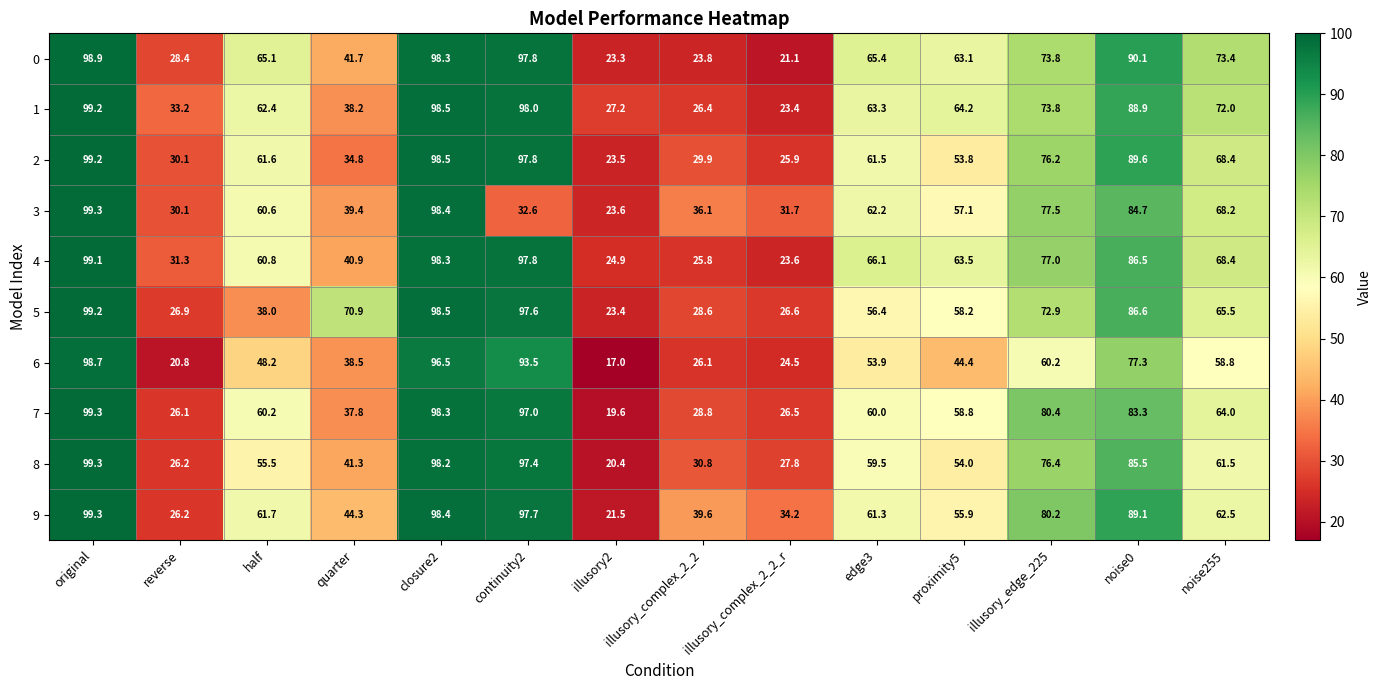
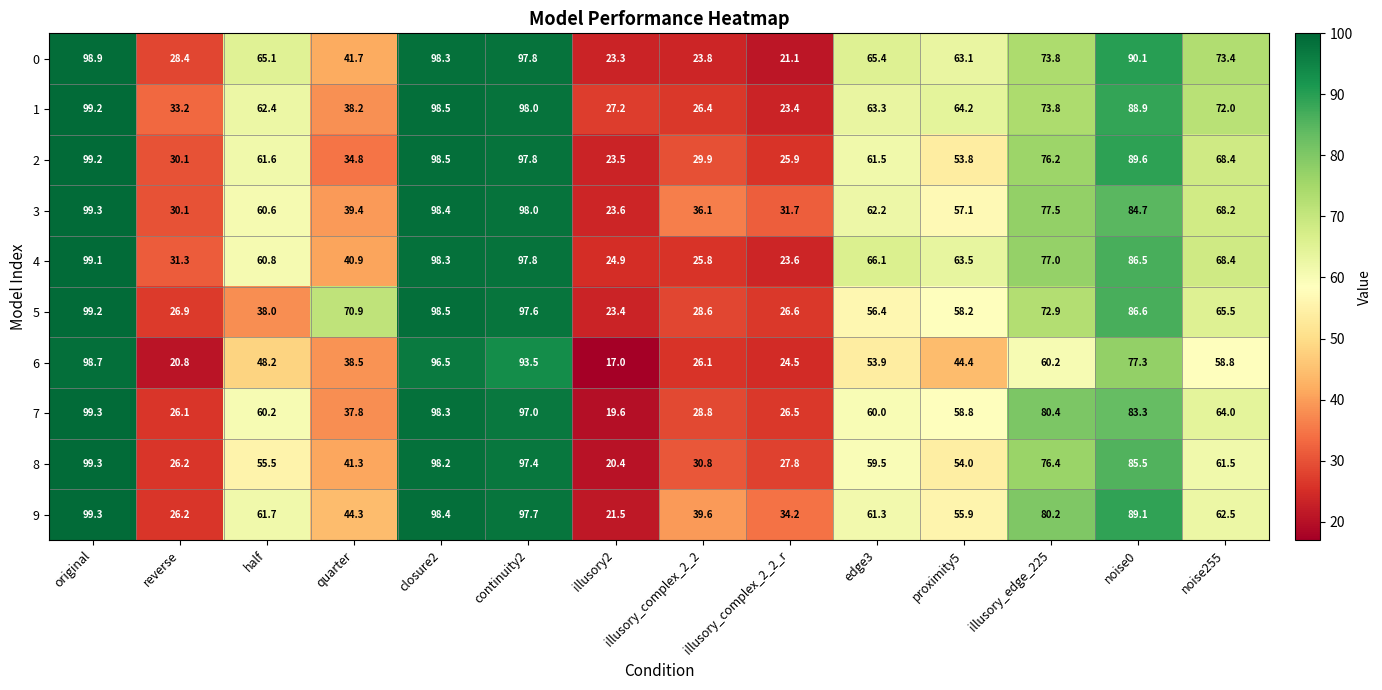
  {
    "0": {
      "original": 98.9,
      "reverse": 28.4,
      "half": 65.1,
      "quarter": 41.7,
      "closure2": 98.3,
      "continuity2": 97.8,
      "illusory2": 23.3,
      "illusory_complex_2_2": 23.8,
      "illusory_complex_2_2_r": 21.1,
      "edge3": 65.4,
      "proximity5": 63.1,
      "illusory_edge_225": 73.8,
      "noise0": 90.1,
      "noise255": 73.4
    },
    "1": {
      "original": 99.2,
      "reverse": 33.2,
      "half": 62.4,
      "quarter": 38.2,
      "closure2": 98.5,
      "continuity2": 98.0,
      "illusory2": 27.2,
      "illusory_complex_2_2": 26.4,
      "illusory_complex_2_2_r": 23.4,
      "edge3": 63.3,
      "proximity5": 64.2,
      "illusory_edge_225": 73.8,
      "noise0": 88.9,
      "noise255": 72.0
    },
    "2": {
      "original": 99.2,
      "reverse": 30.1,
      "half": 61.6,
      "quarter": 34.8,
      "closure2": 98.5,
      "continuity2": 97.8,
      "illusory2": 23.5,
      "illusory_complex_2_2": 29.9,
      "illusory_complex_2_2_r": 25.9,
      "edge3": 61.5,
      "proximity5": 53.8,
      "illusory_edge_225": 76.2,
      "noise0": 89.6,
      "noise255": 68.4
    },
    "3": {
      "original": 99.3,
      "reverse": 30.1,
      "half": 60.6,
      "quarter": 39.4,
      "closure2": 98.4,
-     "continuity2": 32.6,
+     "continuity2": 98.0,
      "illusory2": 23.6,
      "illusory_complex_2_2": 36.1,
      "illusory_complex_2_2_r": 31.7,
      "edge3": 62.2,
      "proximity5": 57.1,
      "illusory_edge_225": 77.5,
      "noise0": 84.7,
      "noise255": 68.2
    },
    "4": {
      "original": 99.1,
      "reverse": 31.3,
      "half": 60.8,
      "quarter": 40.9,
      "closure2": 98.3,
      "continuity2": 97.8,
      "illusory2": 24.9,
      "illusory_complex_2_2": 25.8,
      "illusory_complex_2_2_r": 23.6,
      "edge3": 66.1,
      "proximity5": 63.5,
      "illusory_edge_225": 77.0,
      "noise0": 86.5,
      "noise255": 68.4
    },
    "5": {
      "original": 99.2,
      "reverse": 26.9,
      "half": 38.0,
      "quarter": 70.9,
      "closure2": 98.5,
      "continuity2": 97.6,
      "illusory2": 23.4,
      "illusory_complex_2_2": 28.6,
      "illusory_complex_2_2_r": 26.6,
      "edge3": 56.4,
      "proximity5": 58.2,
      "illusory_edge_225": 72.9,
      "noise0": 86.6,
      "noise255": 65.5
    },
    "6": {
      "original": 98.7,
      "reverse": 20.8,
      "half": 48.2,
      "quarter": 38.5,
      "closure2": 96.5,
      "continuity2": 93.5,
      "illusory2": 17.0,
      "illusory_complex_2_2": 26.1,
      "illusory_complex_2_2_r": 24.5,
      "edge3": 53.9,
      "proximity5": 44.4,
      "illusory_edge_225": 60.2,
      "noise0": 77.3,
      "noise255": 58.8
    },
    "7": {
      "original": 99.3,
      "reverse": 26.1,
      "half": 60.2,
      "quarter": 37.8,
      "closure2": 98.3,
      "continuity2": 97.0,
      "illusory2": 19.6,
      "illusory_complex_2_2": 28.8,
      "illusory_complex_2_2_r": 26.5,
      "edge3": 60.0,
      "proximity5": 58.8,
      "illusory_edge_225": 80.4,
      "noise0": 83.3,
      "noise255": 64.0
    },
    "8": {
      "original": 99.3,
      "reverse": 26.2,
      "half": 55.5,
      "quarter": 41.3,
      "closure2": 98.2,
      "continuity2": 97.4,
      "illusory2": 20.4,
      "illusory_complex_2_2": 30.8,
      "illusory_complex_2_2_r": 27.8,
      "edge3": 59.5,
      "proximity5": 54.0,
      "illusory_edge_225": 76.4,
      "noise0": 85.5,
      "noise255": 61.5
    },
    "9": {
      "original": 99.3,
      "reverse": 26.2,
      "half": 61.7,
      "quarter": 44.3,
      "closure2": 98.4,
      "continuity2": 97.7,
      "illusory2": 21.5,
      "illusory_complex_2_2": 39.6,
      "illusory_complex_2_2_r": 34.2,
      "edge3": 61.3,
      "proximity5": 55.9,
      "illusory_edge_225": 80.2,
      "noise0": 89.1,
      "noise255": 62.5
    }
  }
